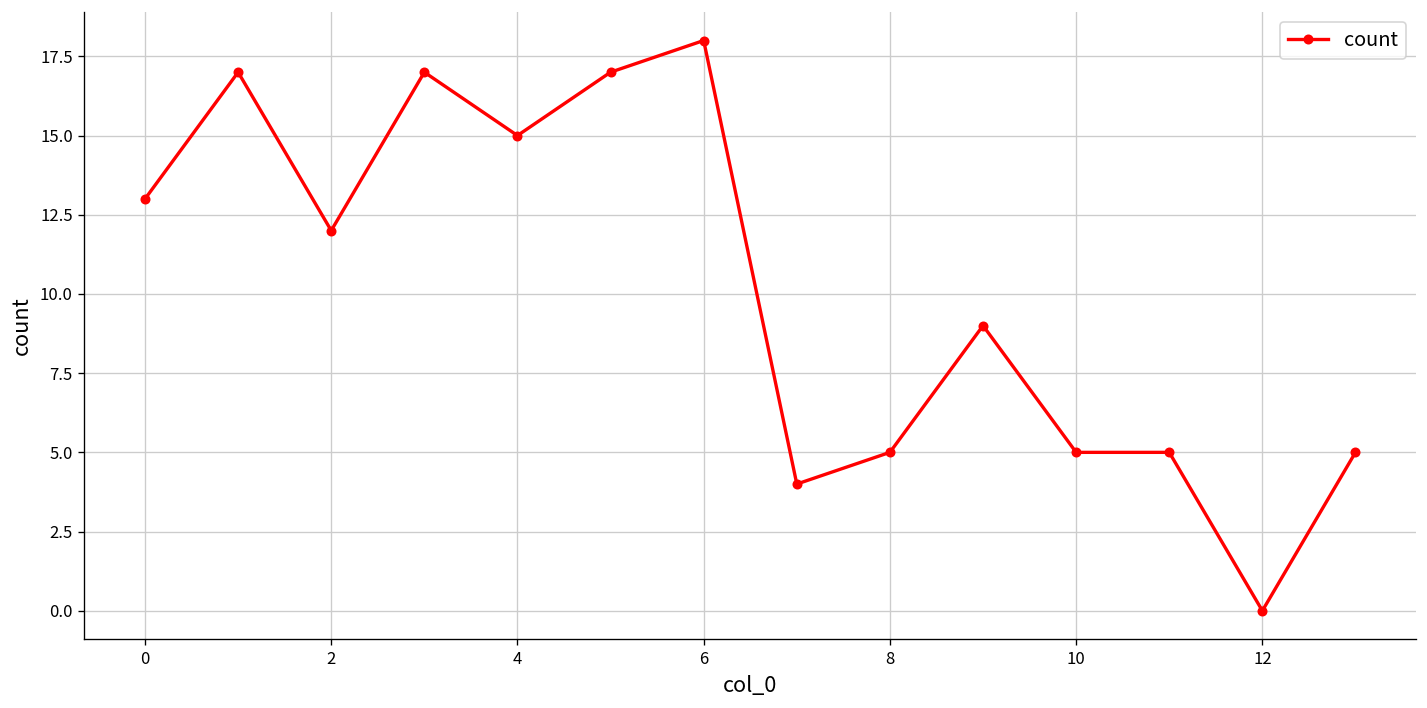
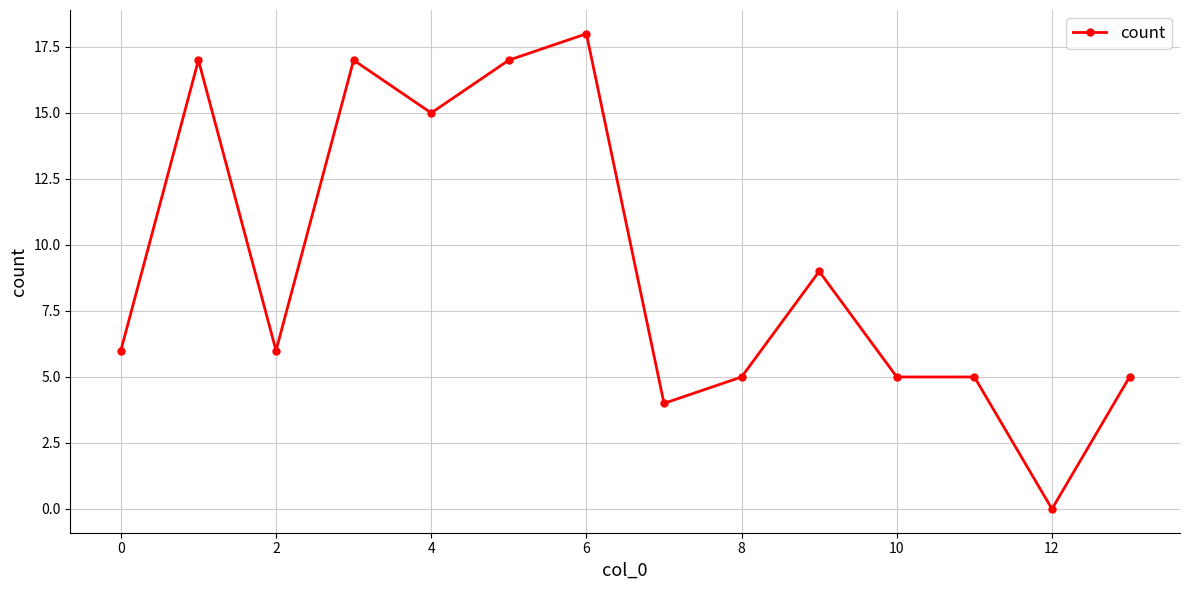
  {
-   "0": 13,
-   "2": 12,
+   "0": 6,
+   "2": 6,
    "4": 15,
    "6": 18,
    "8": 5,
    "10": 5,
    "12": 0
  }
